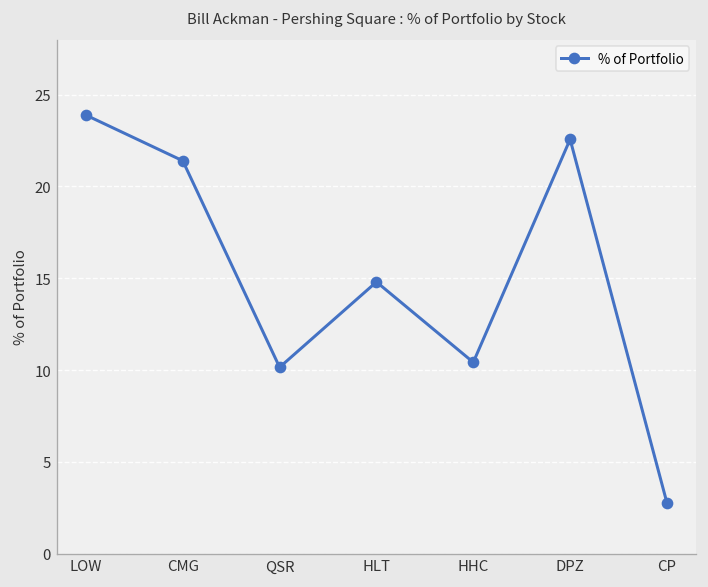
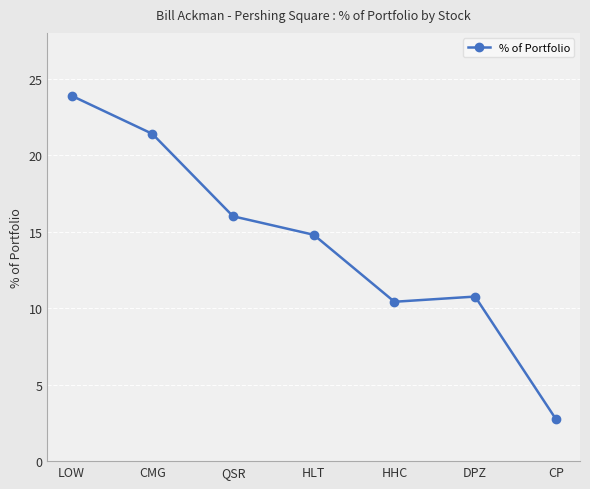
  {
    "LOW": 23.9,
    "CMG": 21.4,
-   "QSR": 10.2,
+   "QSR": 16.0,
    "HLT": 14.8,
    "HHC": 10.4,
-   "DPZ": 22.6,
+   "DPZ": 10.8,
    "CP": 2.8
  }
